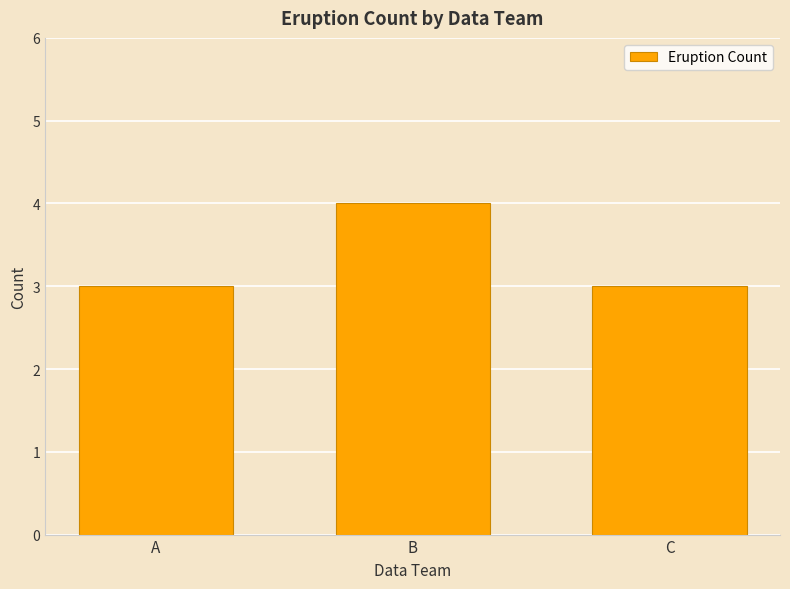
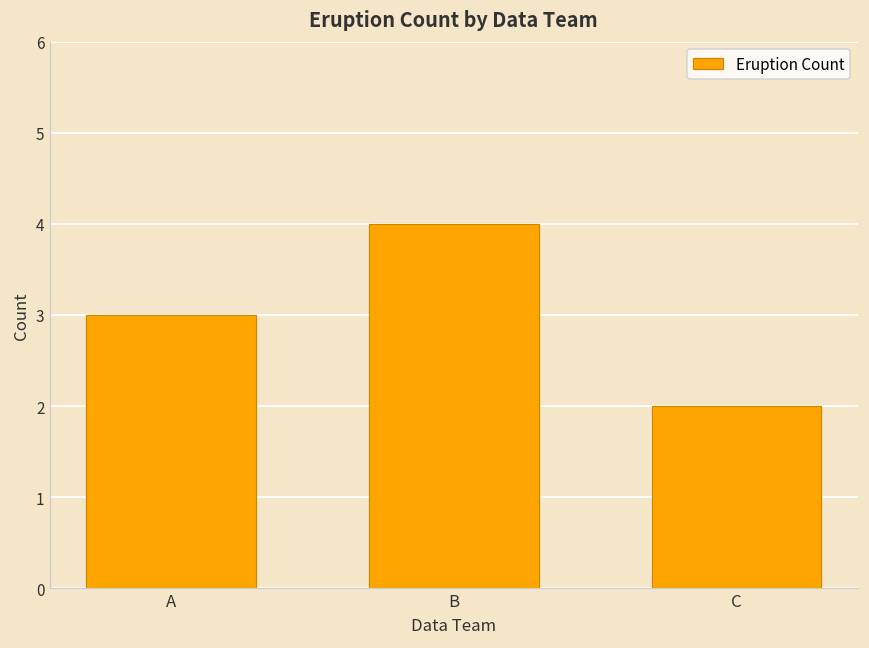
  {
    "A": 3,
    "B": 4,
-   "C": 3
+   "C": 2
  }
